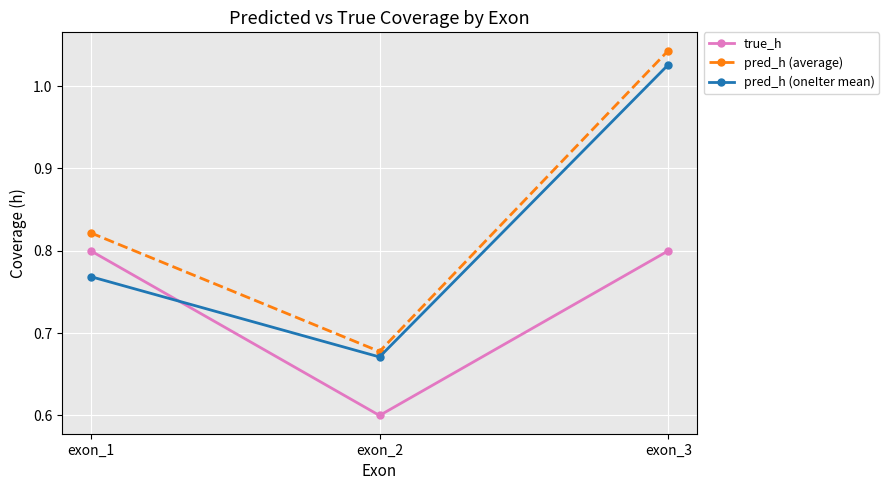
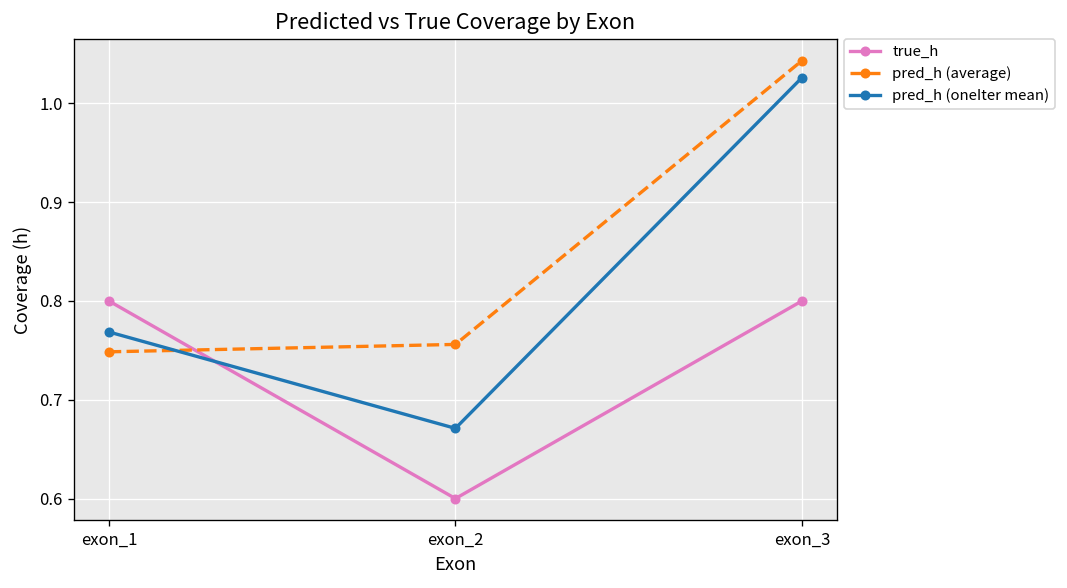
  {
    "true_h": {
      "exon_1": 0.80,
      "exon_2": 0.60,
      "exon_3": 0.80
    },
    "pred_h (average)": {
-     "exon_1": 0.82,
-     "exon_2": 0.68,
+     "exon_1": 0.75,
+     "exon_2": 0.76,
      "exon_3": 1.04
    },
    "pred_h (oneIter mean)": {
      "exon_1": 0.77,
      "exon_2": 0.67,
      "exon_3": 1.03
    }
  }
